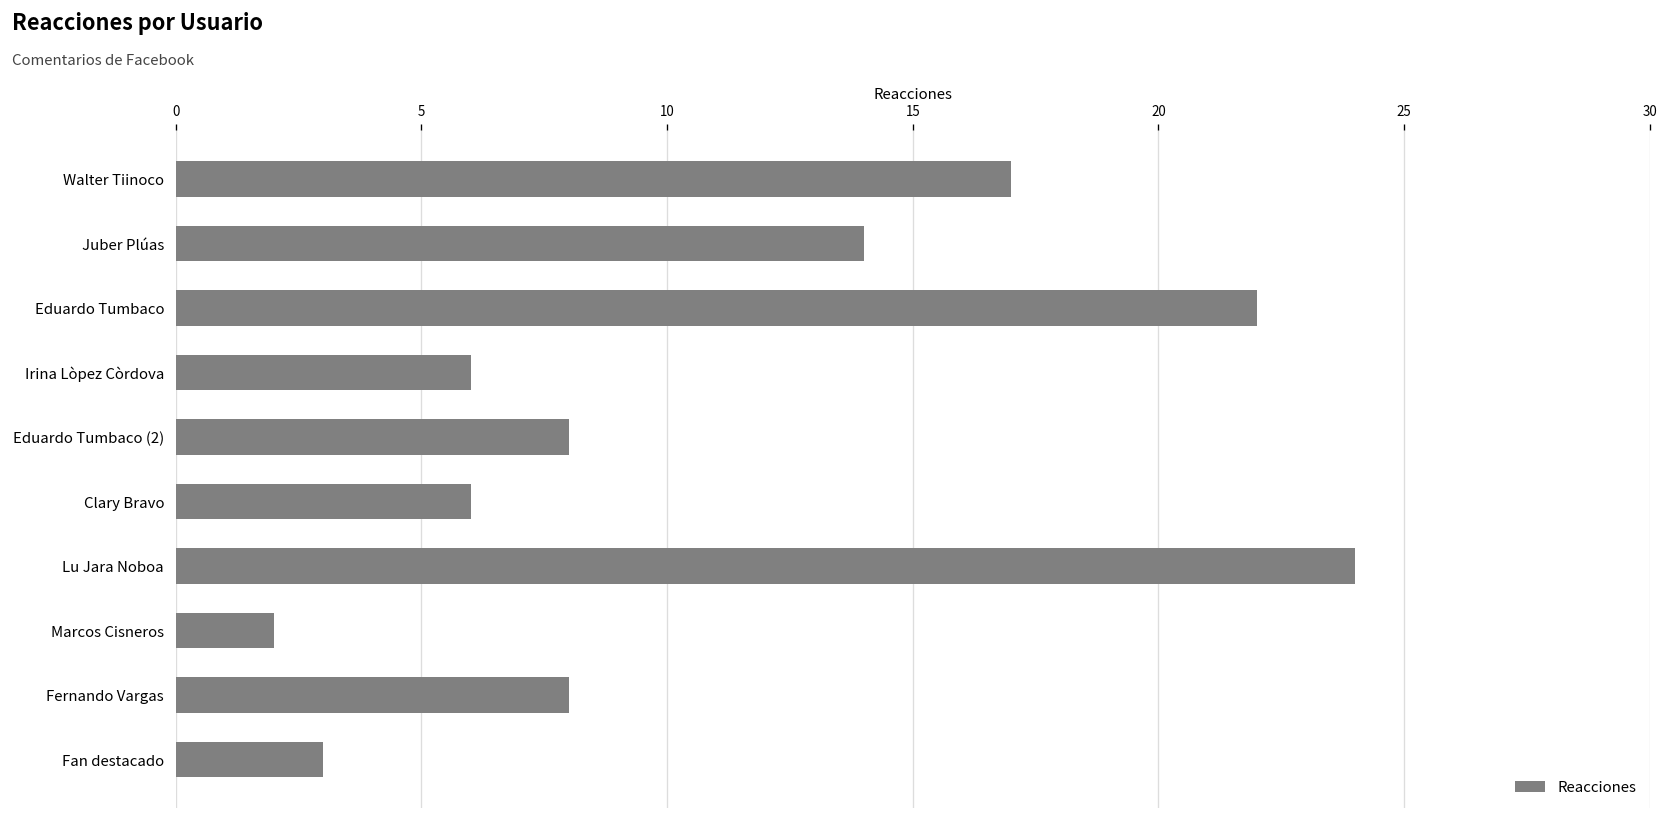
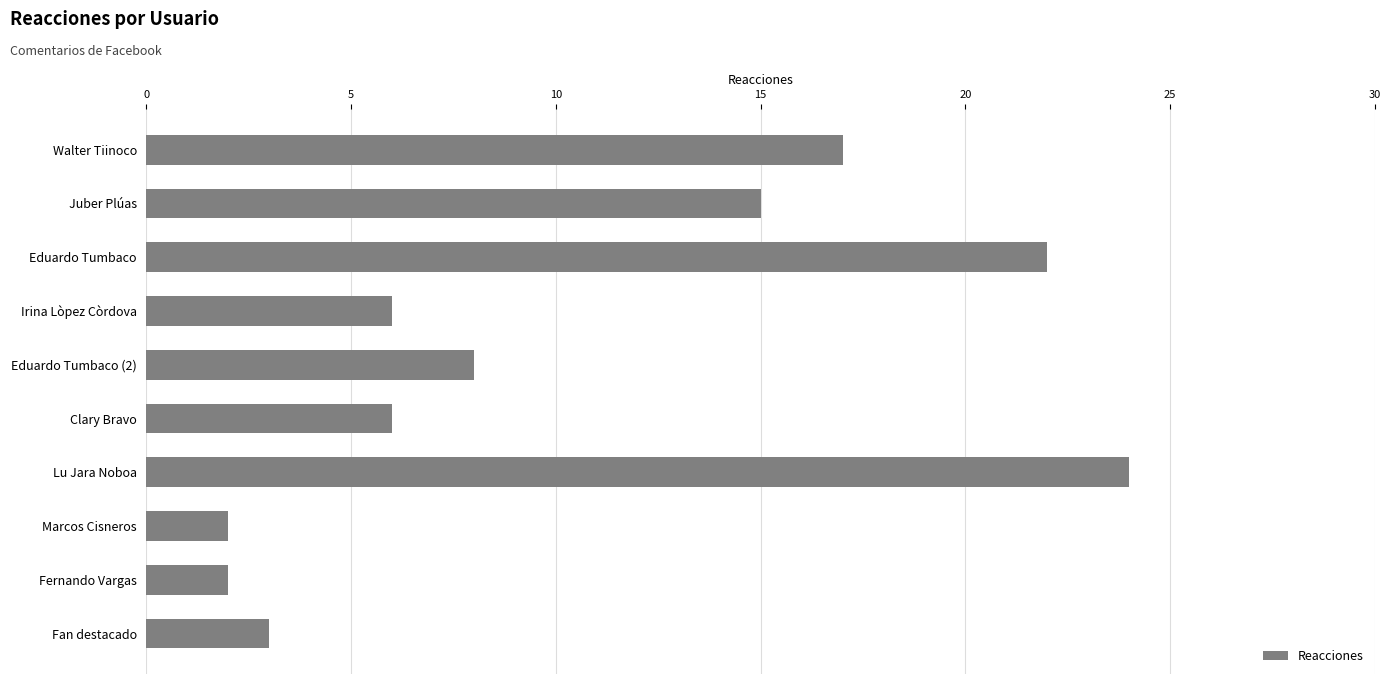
  {
    "Walter Tiinoco": 17,
-   "Juber Plúas": 14,
+   "Juber Plúas": 15,
    "Eduardo Tumbaco": 22,
    "Irina Lòpez Còrdova": 6,
    "Eduardo Tumbaco (2)": 8,
    "Clary Bravo": 6,
    "Lu Jara Noboa": 24,
    "Marcos Cisneros": 2,
-   "Fernando Vargas": 8,
+   "Fernando Vargas": 2,
    "Fan destacado": 3
  }
